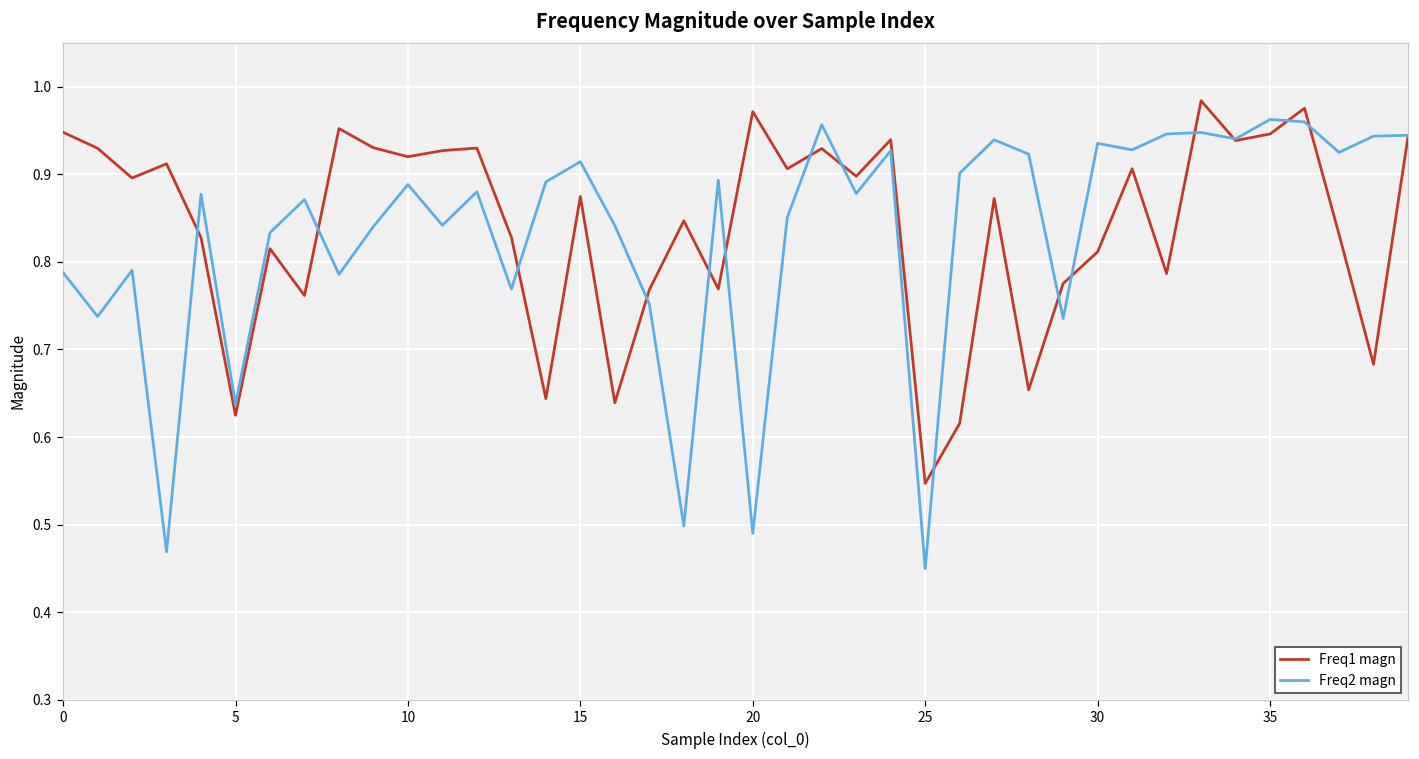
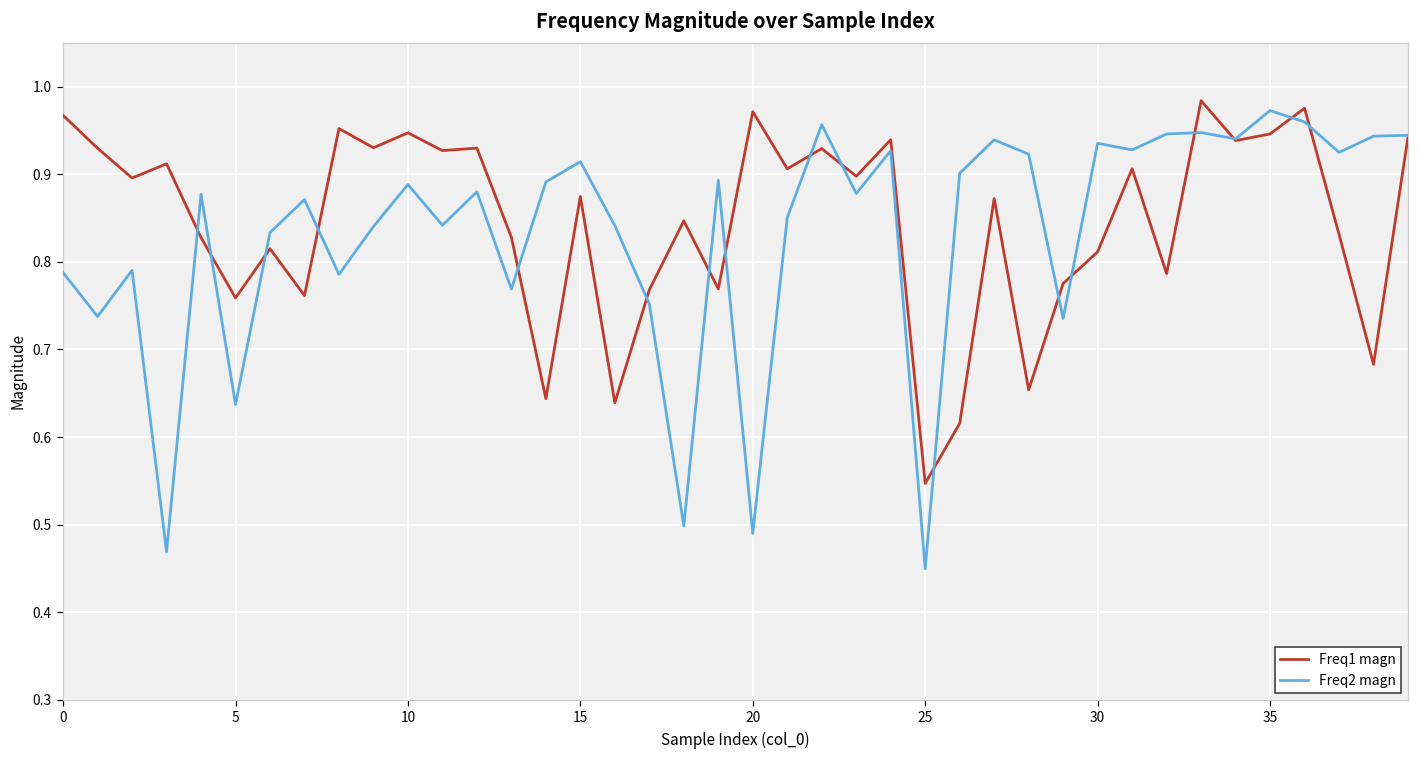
  {
    "Freq1 magn": {
-     "0": 0.95,
-     "5": 0.62,
-     "10": 0.92,
+     "0": 0.97,
+     "5": 0.76,
+     "10": 0.95,
      "15": 0.87,
      "20": 0.97,
      "25": 0.55,
      "30": 0.81,
      "35": 0.95
    },
    "Freq2 magn": {
      "0": 0.79,
      "5": 0.64,
      "10": 0.89,
      "15": 0.91,
      "20": 0.49,
      "25": 0.45,
      "30": 0.94,
-     "35": 0.96
+     "35": 0.97
    }
  }
